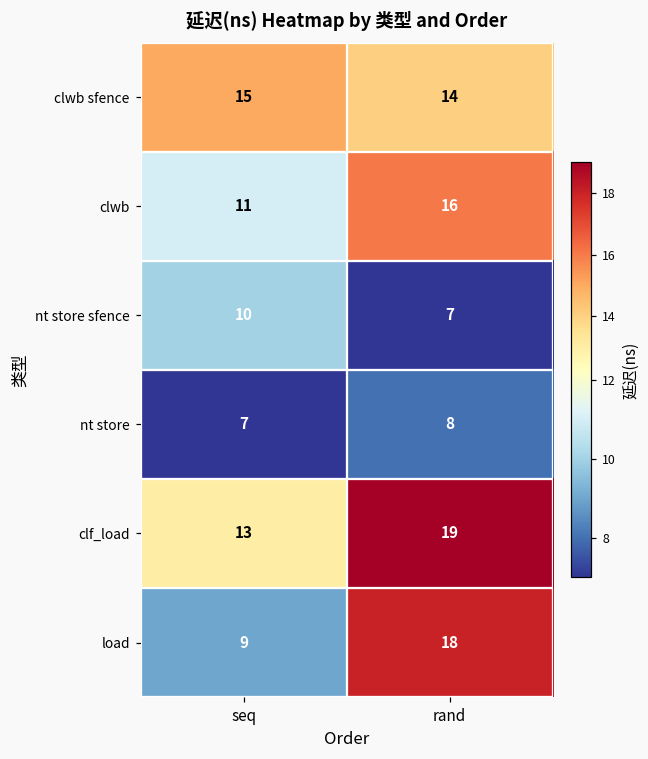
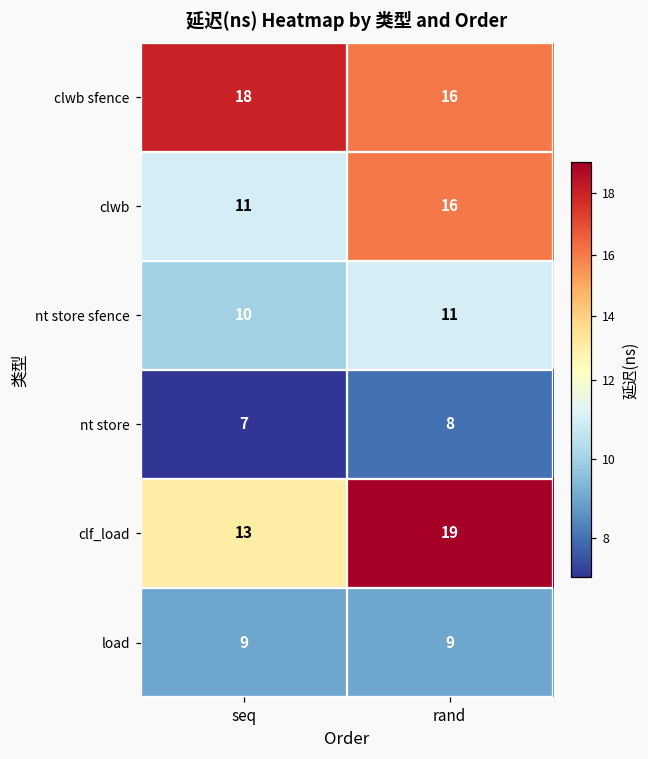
  {
    "clwb sfence": {
-     "seq": 15,
-     "rand": 14
+     "seq": 18,
+     "rand": 16
    },
    "clwb": {
      "seq": 11,
      "rand": 16
    },
    "nt store sfence": {
      "seq": 10,
-     "rand": 7
+     "rand": 11
    },
    "nt store": {
      "seq": 7,
      "rand": 8
    },
    "clf_load": {
      "seq": 13,
      "rand": 19
    },
    "load": {
      "seq": 9,
-     "rand": 18
+     "rand": 9
    }
  }
